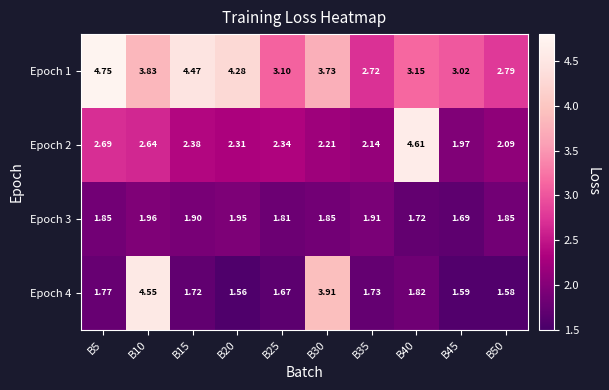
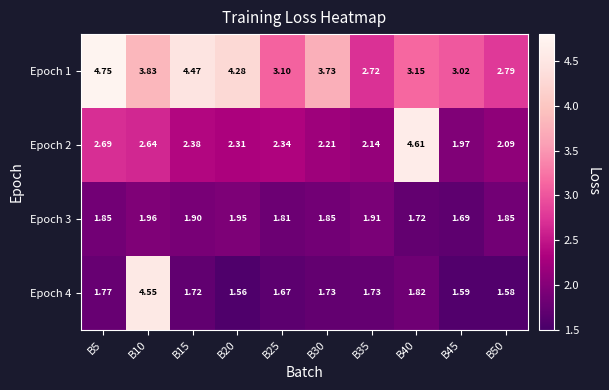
  {
    "Epoch 1": {
      "B5": 4.75,
      "B10": 3.83,
      "B15": 4.47,
      "B20": 4.28,
      "B25": 3.10,
      "B30": 3.73,
      "B35": 2.72,
      "B40": 3.15,
      "B45": 3.02,
      "B50": 2.79
    },
    "Epoch 2": {
      "B5": 2.69,
      "B10": 2.64,
      "B15": 2.38,
      "B20": 2.31,
      "B25": 2.34,
      "B30": 2.21,
      "B35": 2.14,
      "B40": 4.61,
      "B45": 1.97,
      "B50": 2.09
    },
    "Epoch 3": {
      "B5": 1.85,
      "B10": 1.96,
      "B15": 1.90,
      "B20": 1.95,
      "B25": 1.81,
      "B30": 1.85,
      "B35": 1.91,
      "B40": 1.72,
      "B45": 1.69,
      "B50": 1.85
    },
    "Epoch 4": {
      "B5": 1.77,
      "B10": 4.55,
      "B15": 1.72,
      "B20": 1.56,
      "B25": 1.67,
-     "B30": 3.91,
+     "B30": 1.73,
      "B35": 1.73,
      "B40": 1.82,
      "B45": 1.59,
      "B50": 1.58
    }
  }
